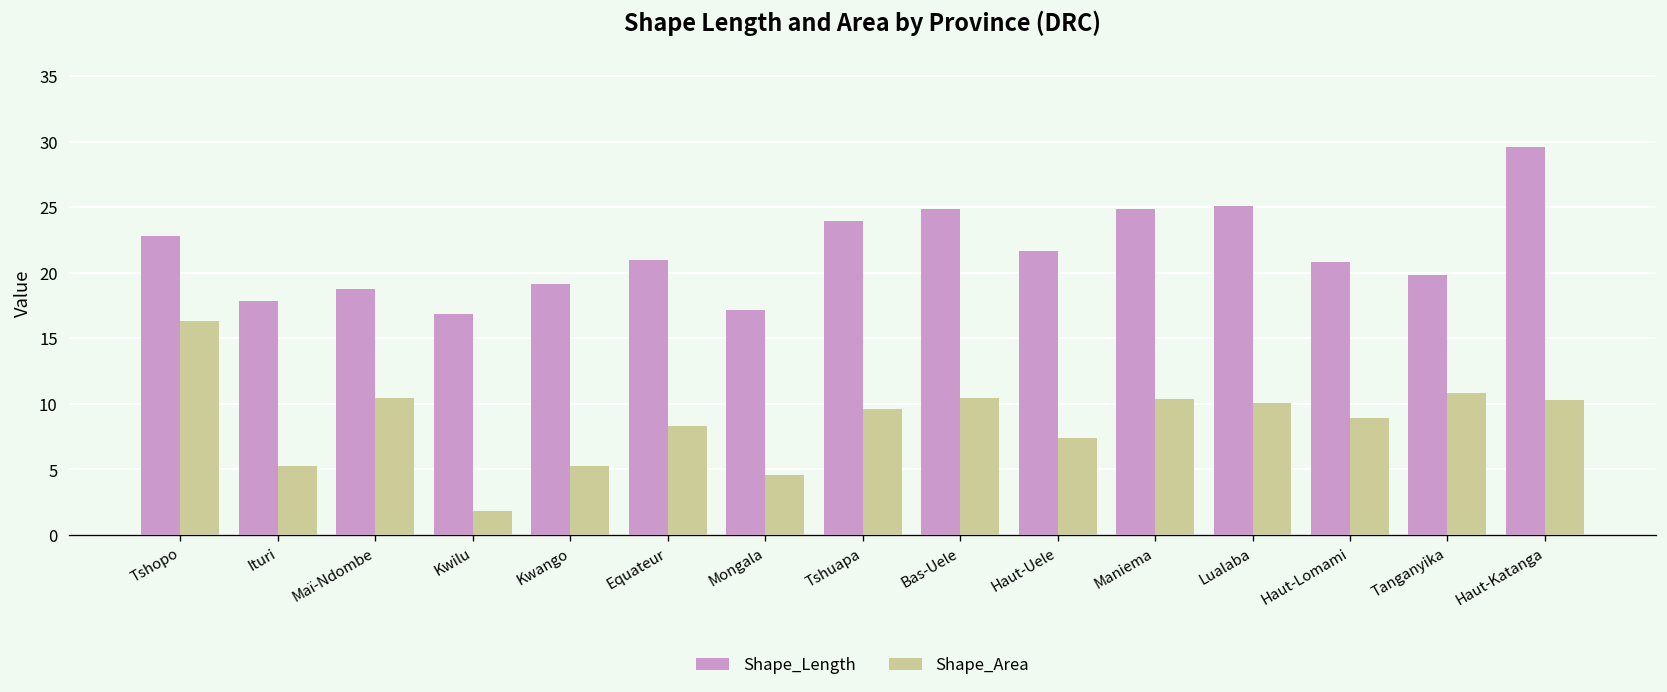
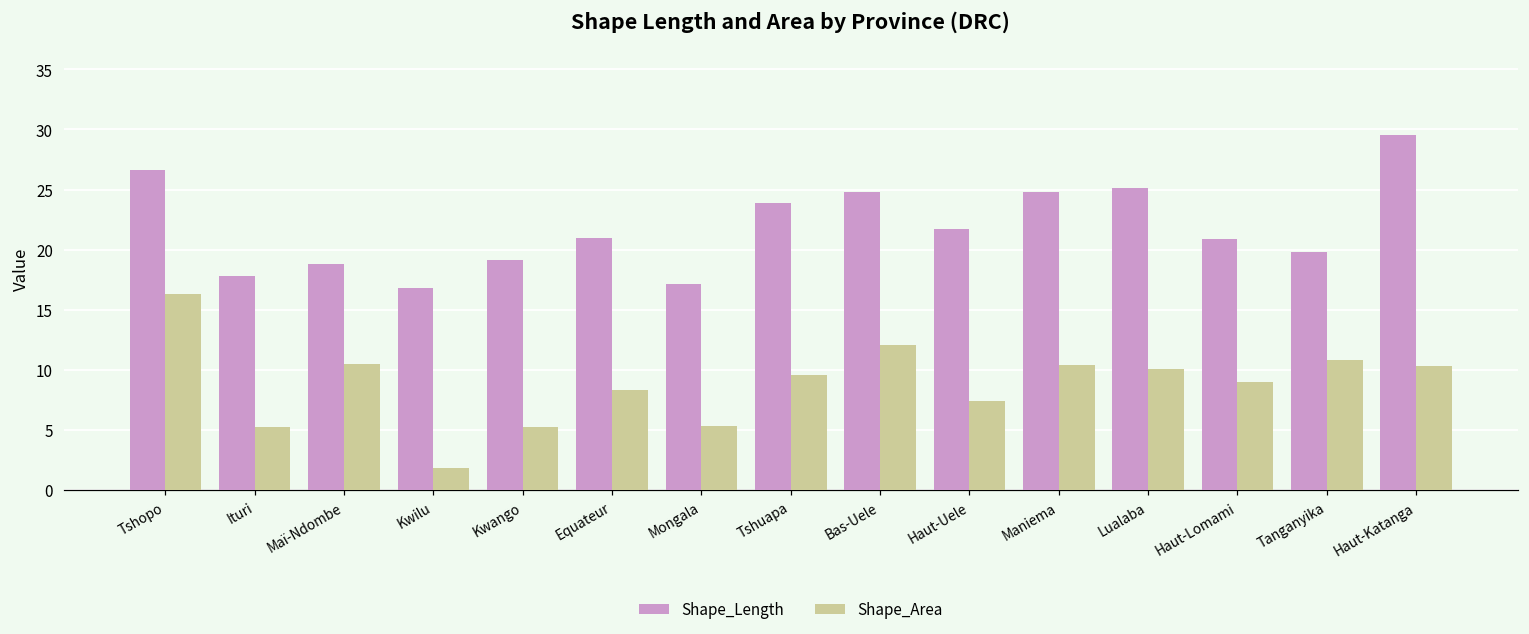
  {
    "Shape_Length": {
-     "Tshopo": 22.8,
+     "Tshopo": 26.6,
      "Ituri": 17.8,
      "Maï-Ndombe": 18.8,
      "Kwilu": 16.8,
      "Kwango": 19.2,
      "Equateur": 20.9,
      "Mongala": 17.2,
      "Tshuapa": 23.9,
      "Bas-Uele": 24.8,
      "Haut-Uele": 21.7,
      "Maniema": 24.8,
      "Lualaba": 25.1,
      "Haut-Lomami": 20.9,
      "Tanganyika": 19.8,
      "Haut-Katanga": 29.6
    },
    "Shape_Area": {
      "Tshopo": 16.3,
      "Ituri": 5.3,
      "Maï-Ndombe": 10.5,
      "Kwilu": 1.8,
      "Kwango": 5.2,
      "Equateur": 8.3,
-     "Mongala": 4.6,
+     "Mongala": 5.3,
      "Tshuapa": 9.6,
-     "Bas-Uele": 10.4,
+     "Bas-Uele": 12.1,
      "Haut-Uele": 7.4,
      "Maniema": 10.4,
      "Lualaba": 10.0,
      "Haut-Lomami": 9.0,
      "Tanganyika": 10.8,
      "Haut-Katanga": 10.3
    }
  }
